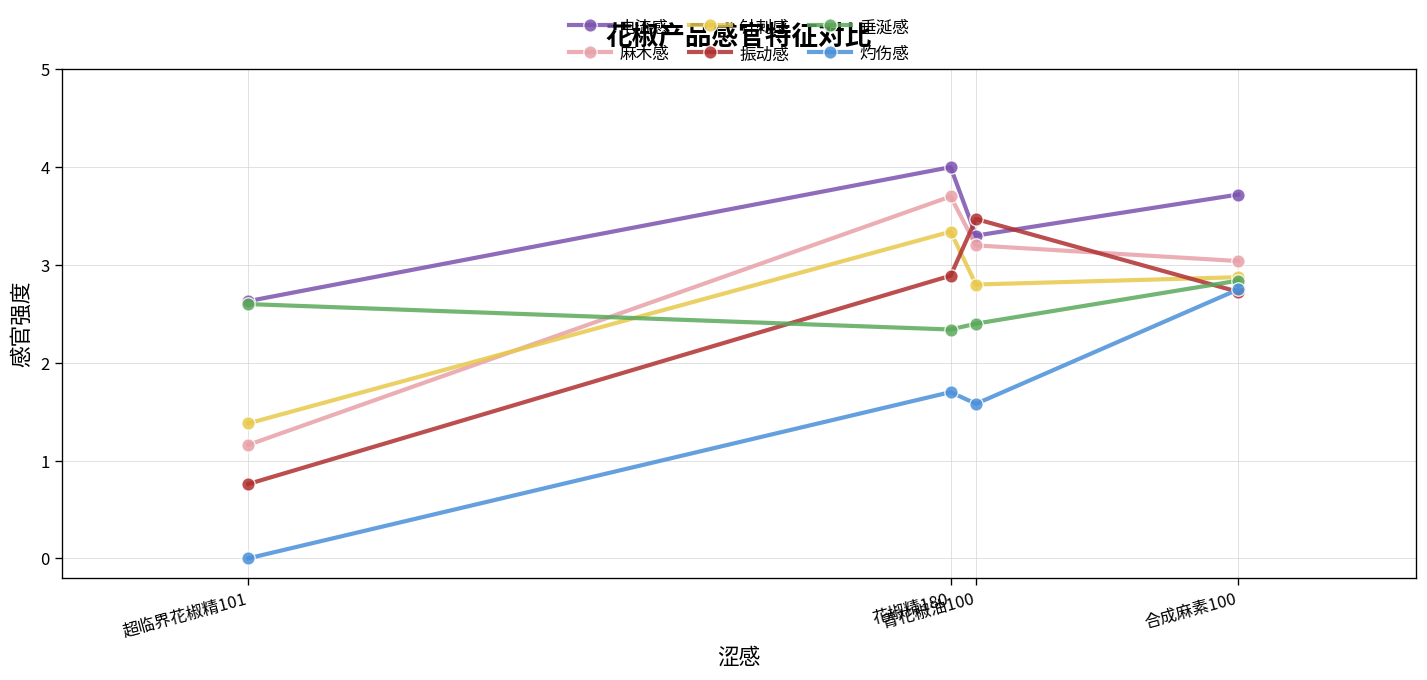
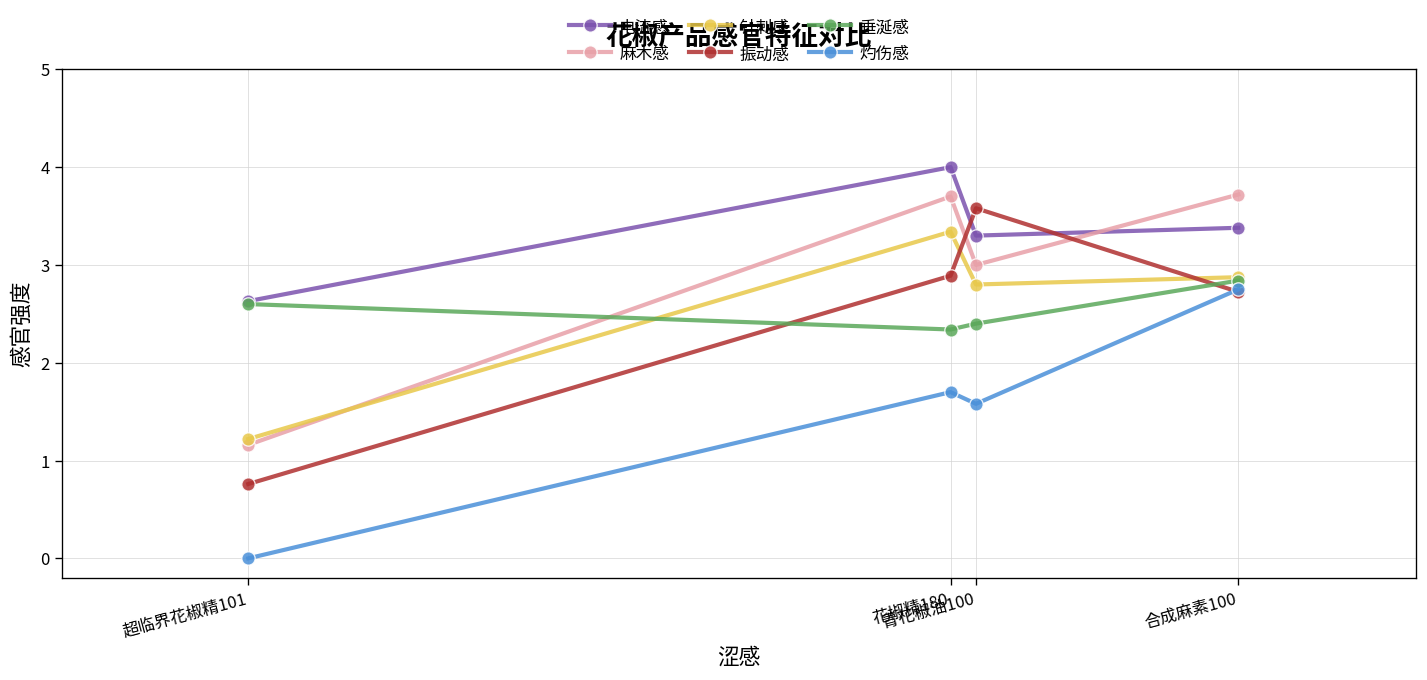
  {
    "电流感": {
      "花椒精180": 4.0,
      "青花椒油100": 3.3,
-     "合成麻素100": 3.7
+     "合成麻素100": 3.4
    },
    "麻木感": {
      "超临界花椒精101": 1.2,
      "花椒精180": 3.7,
-     "青花椒油100": 3.2,
-     "合成麻素100": 3.0
+     "青花椒油100": 3.0,
+     "合成麻素100": 3.7
    },
    "针刺感": {
-     "超临界花椒精101": 1.4,
+     "超临界花椒精101": 1.2,
      "花椒精180": 3.3,
      "青花椒油100": 2.8,
      "合成麻素100": 2.9
    },
    "振动感": {
      "超临界花椒精101": 0.8,
      "花椒精180": 2.9,
-     "青花椒油100": 3.5
+     "青花椒油100": 3.6
    },
    "垂涎感": {
      "花椒精180": 2.3,
      "青花椒油100": 2.4,
      "合成麻素100": 2.8
    },
    "灼伤感": {
      "超临界花椒精101": 0.0,
      "花椒精180": 1.7,
      "青花椒油100": 1.6
    }
  }
